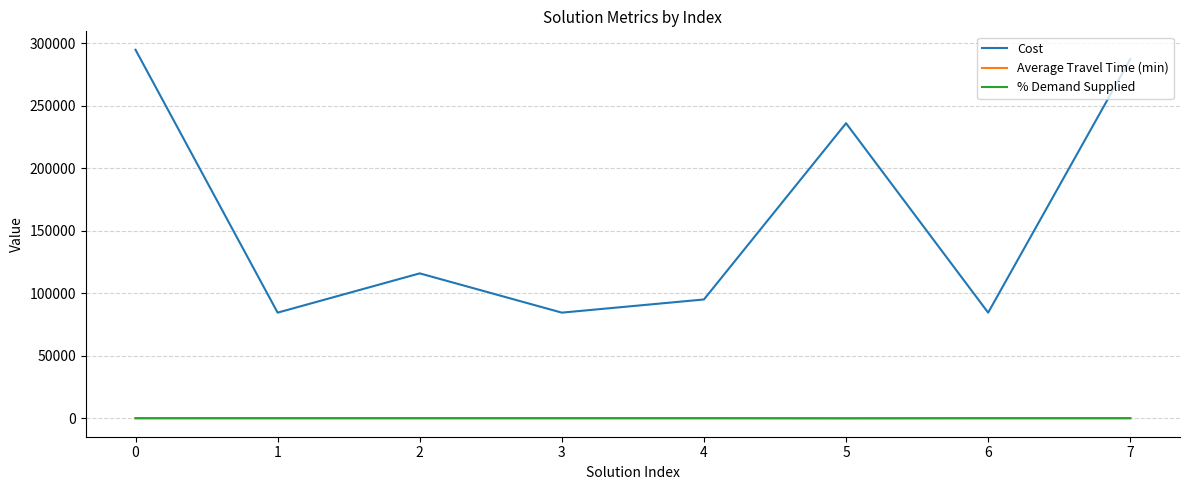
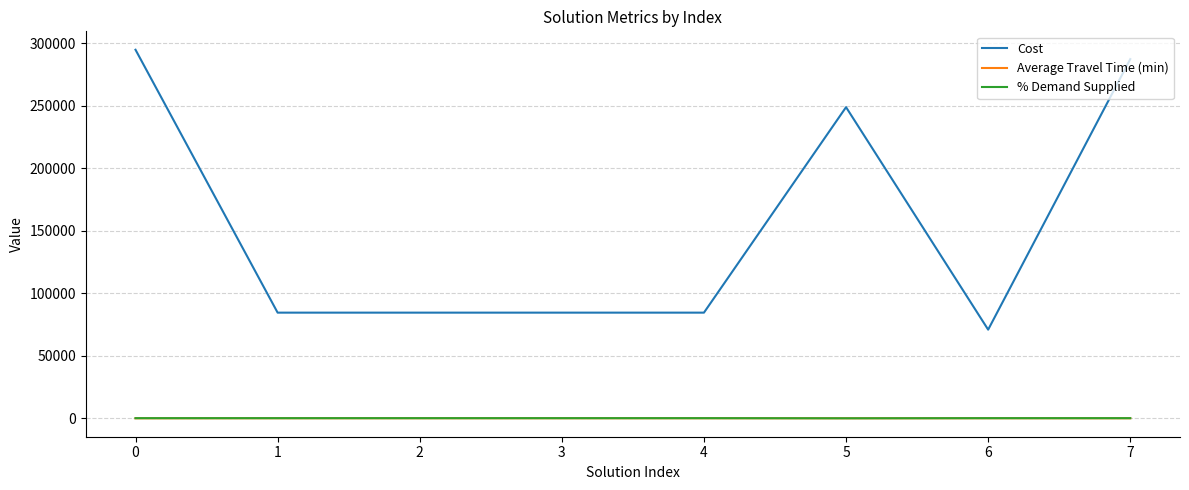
  {
    "Cost": {
      "0": 295000,
      "1": 85000,
-     "2": 116000,
+     "2": 85000,
      "3": 85000,
-     "4": 95000,
-     "5": 236000,
-     "6": 85000
+     "4": 85000,
+     "5": 249000,
+     "6": 71000
    },
    "% Demand Supplied": {
      "0": 0,
      "1": 0,
      "2": 0,
      "3": 0,
      "4": 0,
      "5": 0,
      "6": 0,
      "7": 0
    }
  }
